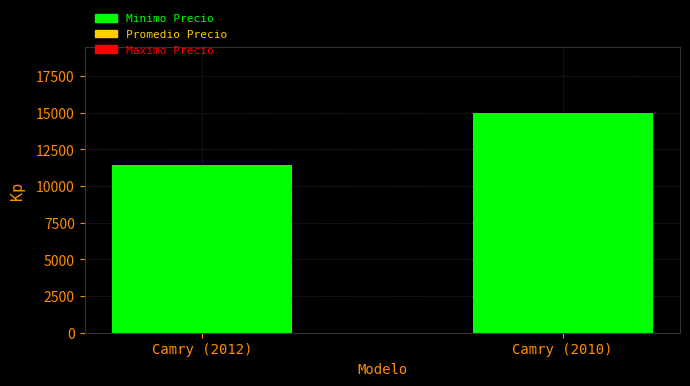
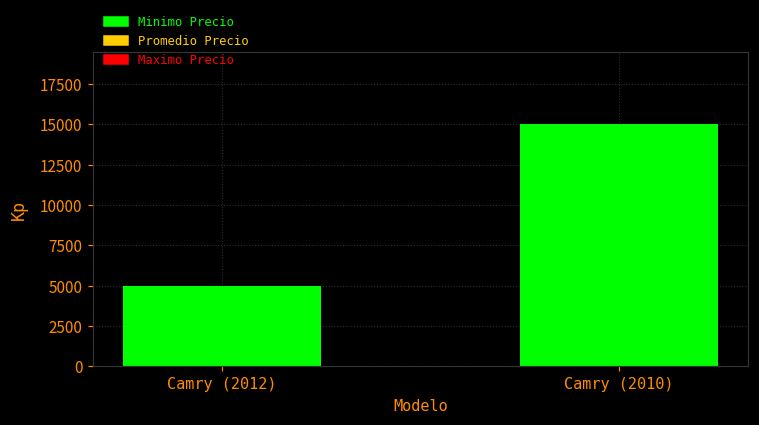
  {
-   "Camry (2012)": 11400,
+   "Camry (2012)": 5000,
    "Camry (2010)": 15000
  }
